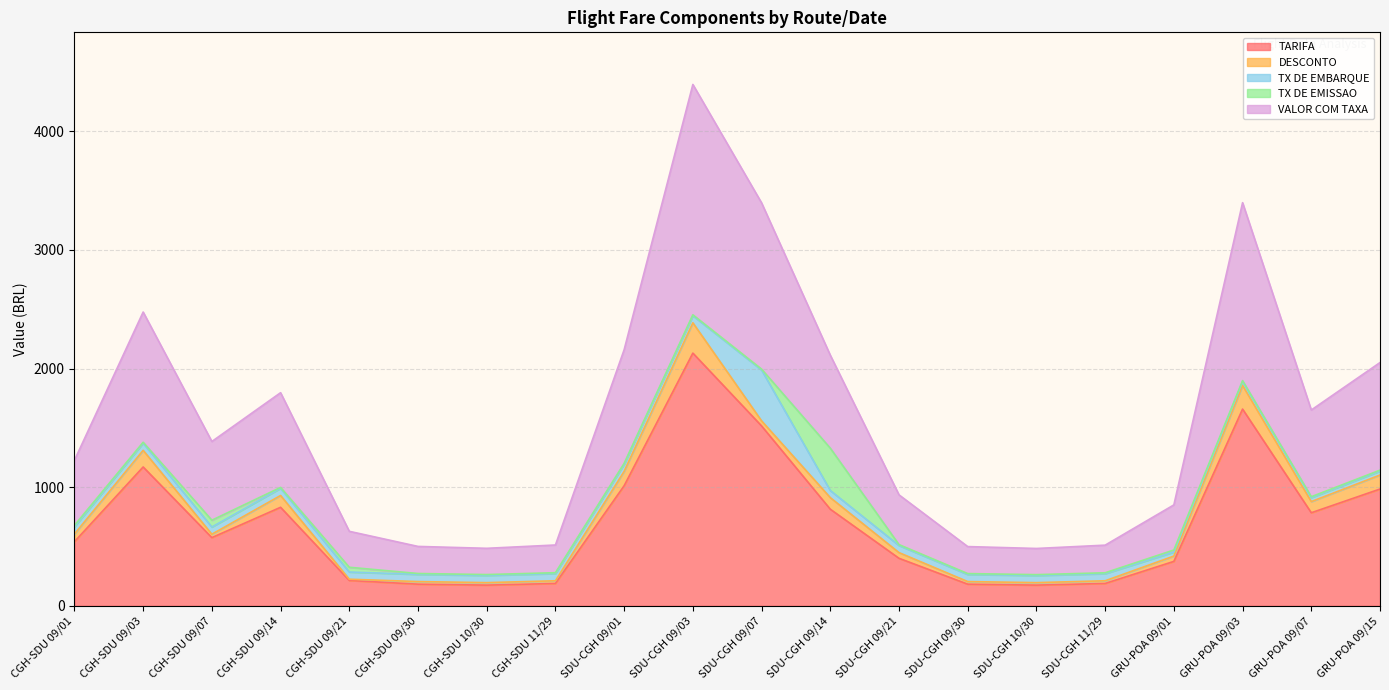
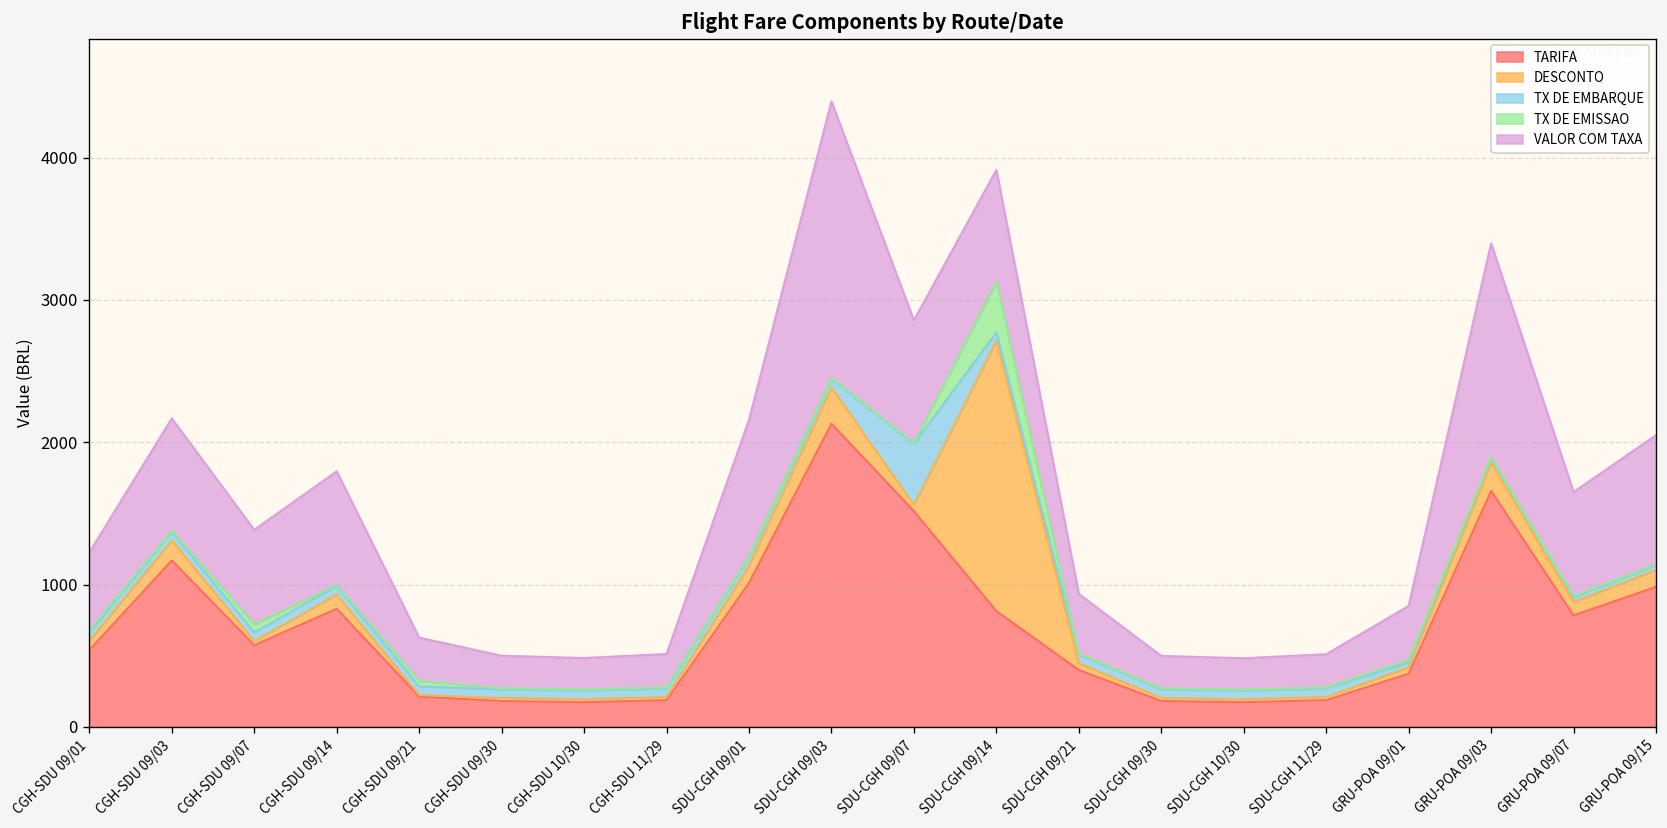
  {
    "TARIFA": {
      "CGH-SDU 09/01": 540,
      "CGH-SDU 09/03": 1170,
      "CGH-SDU 09/07": 570,
      "CGH-SDU 09/14": 830,
      "CGH-SDU 09/30": 180,
      "CGH-SDU 11/29": 190,
      "SDU-CGH 09/01": 1010,
      "SDU-CGH 09/03": 2130,
      "SDU-CGH 09/07": 1520,
      "SDU-CGH 09/14": 810,
      "SDU-CGH 09/21": 400,
      "SDU-CGH 09/30": 180,
      "SDU-CGH 11/29": 190,
      "GRU-POA 09/01": 370,
      "GRU-POA 09/03": 1660,
      "GRU-POA 09/07": 780,
      "GRU-POA 09/15": 980
    },
    "DESCONTO": {
      "CGH-SDU 09/01": 60,
      "CGH-SDU 09/03": 140,
      "CGH-SDU 09/07": 30,
      "CGH-SDU 09/14": 100,
      "CGH-SDU 09/30": 20,
      "CGH-SDU 11/29": 20,
      "SDU-CGH 09/01": 120,
      "SDU-CGH 09/03": 260,
      "SDU-CGH 09/07": 40,
-     "SDU-CGH 09/14": 100,
+     "SDU-CGH 09/14": 1900,
      "SDU-CGH 09/21": 50,
      "SDU-CGH 09/30": 20,
      "SDU-CGH 11/29": 20,
      "GRU-POA 09/01": 40,
      "GRU-POA 09/03": 200,
      "GRU-POA 09/07": 90,
      "GRU-POA 09/15": 120
    },
    "TX DE EMBARQUE": {
      "CGH-SDU 09/07": 60,
      "CGH-SDU 09/21": 60,
      "SDU-CGH 09/14": 60
    },
    "TX DE EMISSAO": {
      "CGH-SDU 09/07": 60,
      "CGH-SDU 09/21": 40,
      "SDU-CGH 09/14": 360
    },
    "VALOR COM TAXA": {
      "CGH-SDU 09/01": 550,
-     "CGH-SDU 09/03": 1100,
+     "CGH-SDU 09/03": 790,
      "CGH-SDU 09/07": 660,
      "CGH-SDU 09/14": 800,
      "CGH-SDU 09/21": 300,
      "CGH-SDU 09/30": 230,
      "CGH-SDU 10/30": 220,
      "CGH-SDU 11/29": 230,
      "SDU-CGH 09/01": 960,
      "SDU-CGH 09/03": 1940,
-     "SDU-CGH 09/07": 1400,
+     "SDU-CGH 09/07": 860,
      "SDU-CGH 09/14": 780,
      "SDU-CGH 09/21": 420,
      "SDU-CGH 09/30": 230,
      "SDU-CGH 10/30": 220,
      "SDU-CGH 11/29": 230,
      "GRU-POA 09/01": 380,
      "GRU-POA 09/03": 1500,
      "GRU-POA 09/07": 730,
      "GRU-POA 09/15": 910
    }
  }
